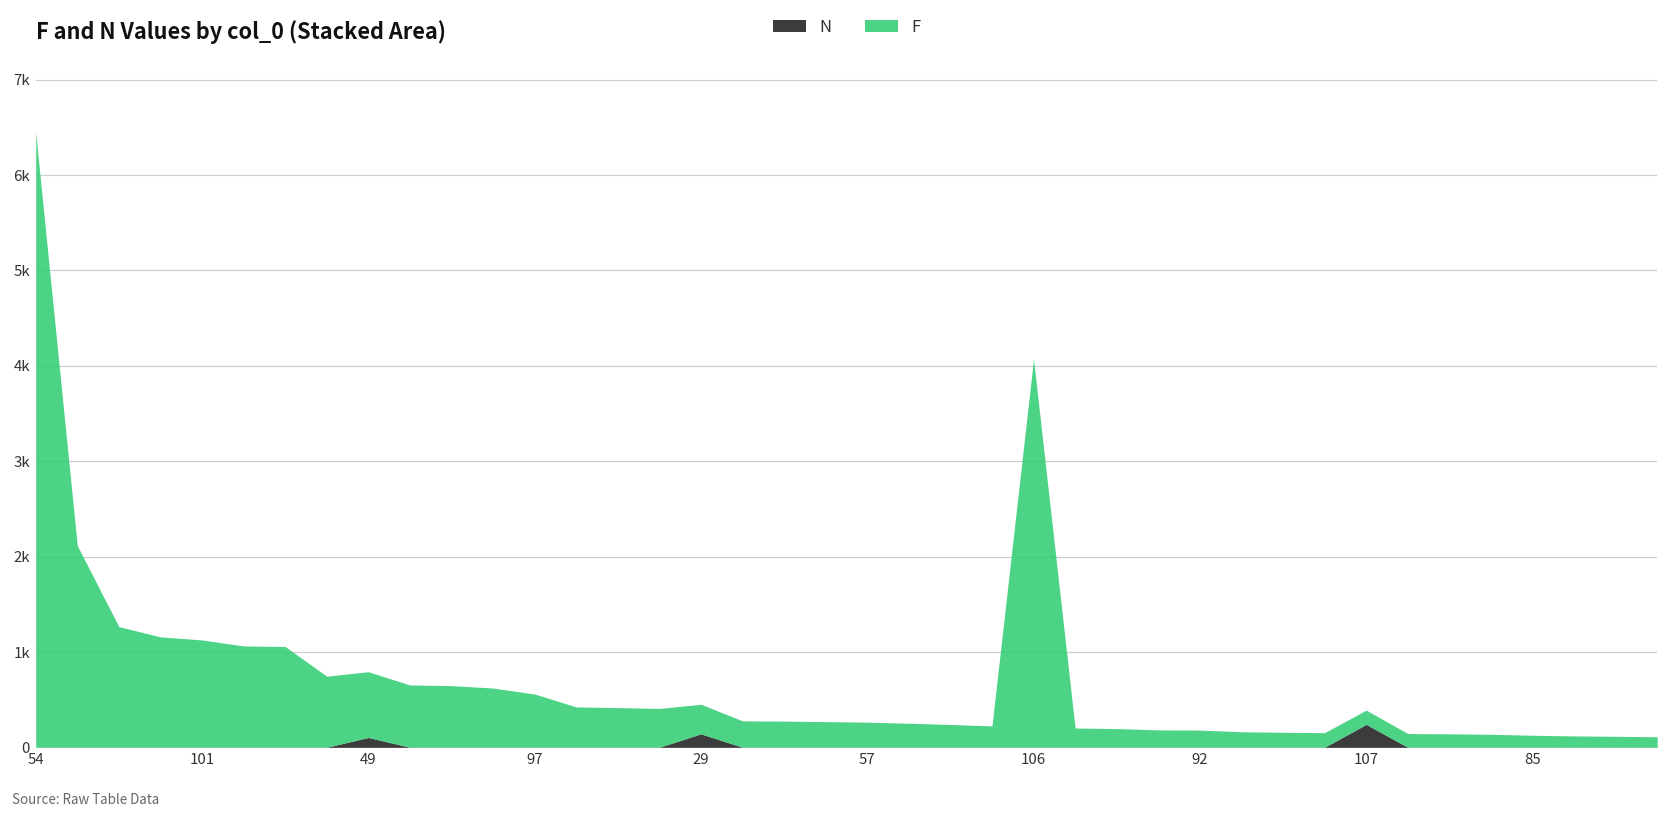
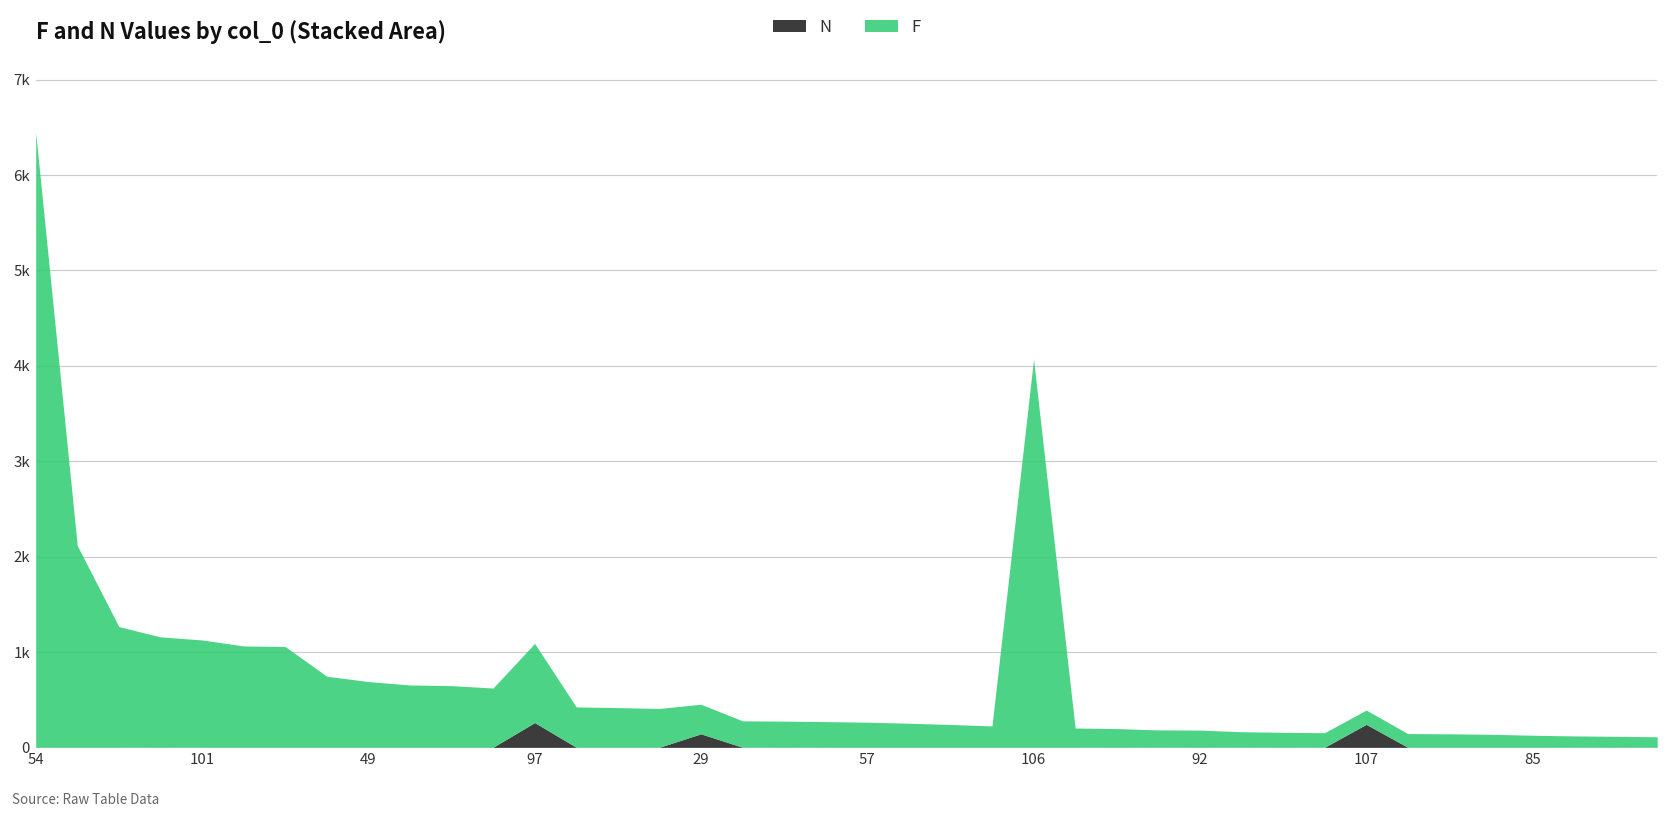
  {
    "N": {
-     "49": 100,
-     "97": 0,
+     "49": 0,
+     "97": 300,
      "29": 100,
      "107": 200
    },
    "F": {
      "54": 6400,
      "101": 1100,
      "49": 700,
-     "97": 600,
+     "97": 800,
      "29": 300,
      "57": 300,
      "106": 4100,
      "92": 200,
      "107": 200,
      "85": 100
    }
  }
